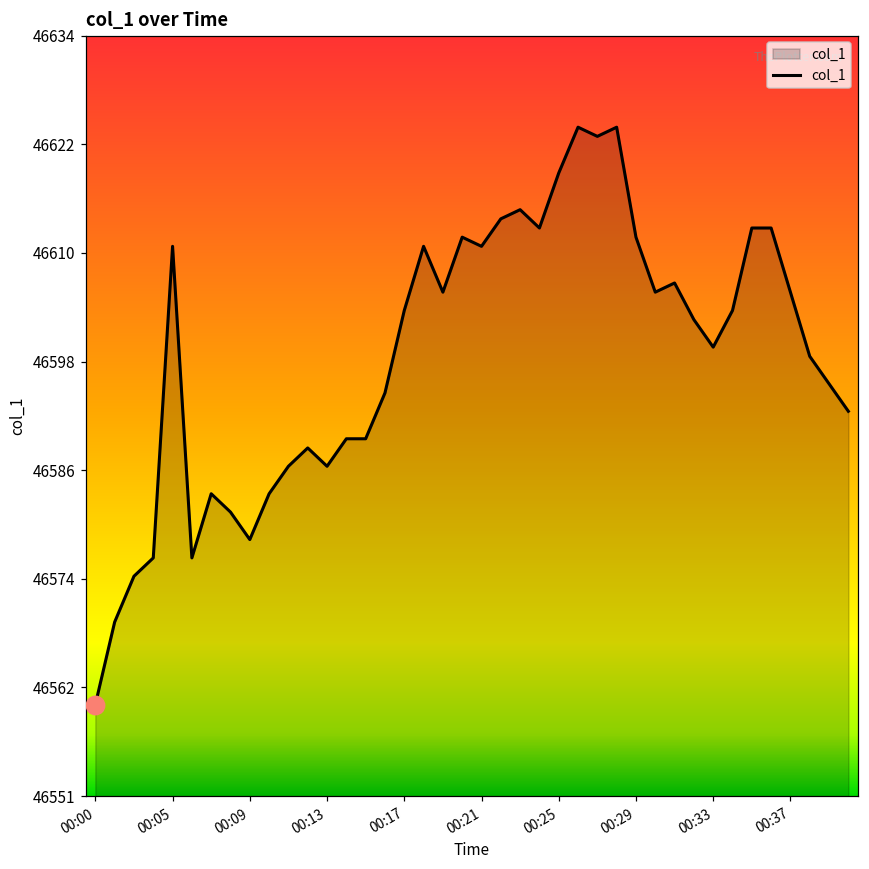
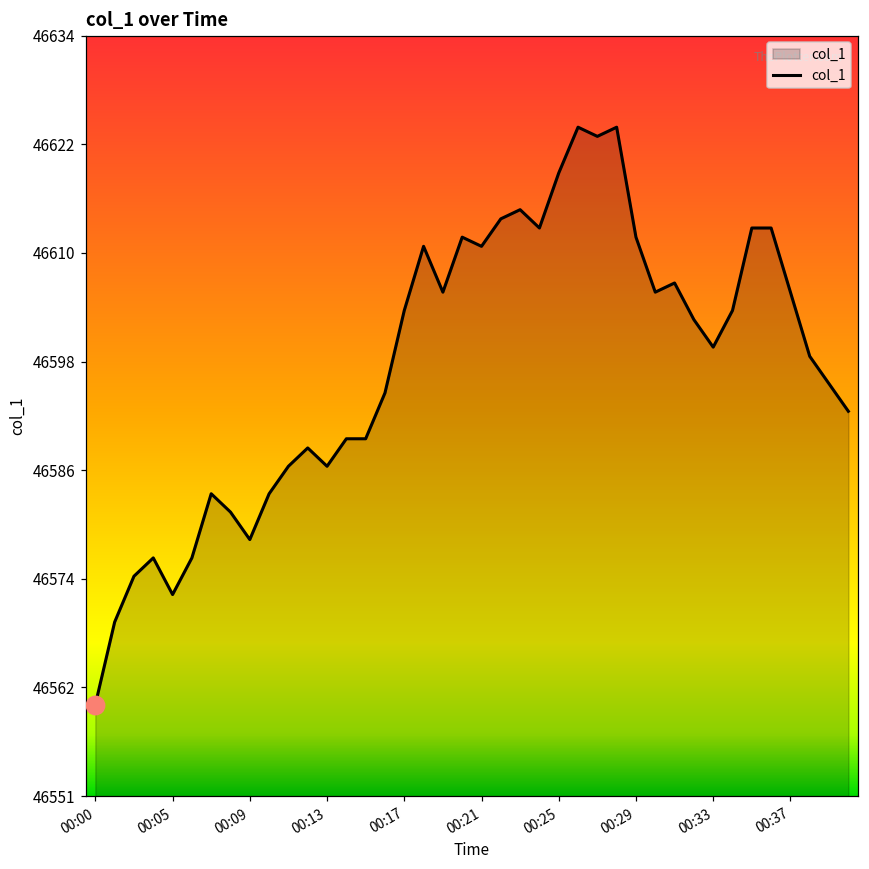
  {
    "col_1": {
-     "00:05": 46611,
+     "00:05": 46573,
      "00:09": 46579,
      "00:13": 46587,
      "00:17": 46604,
      "00:21": 46611,
      "00:25": 46619,
      "00:29": 46612,
      "00:33": 46600,
      "00:37": 46606
    }
  }
